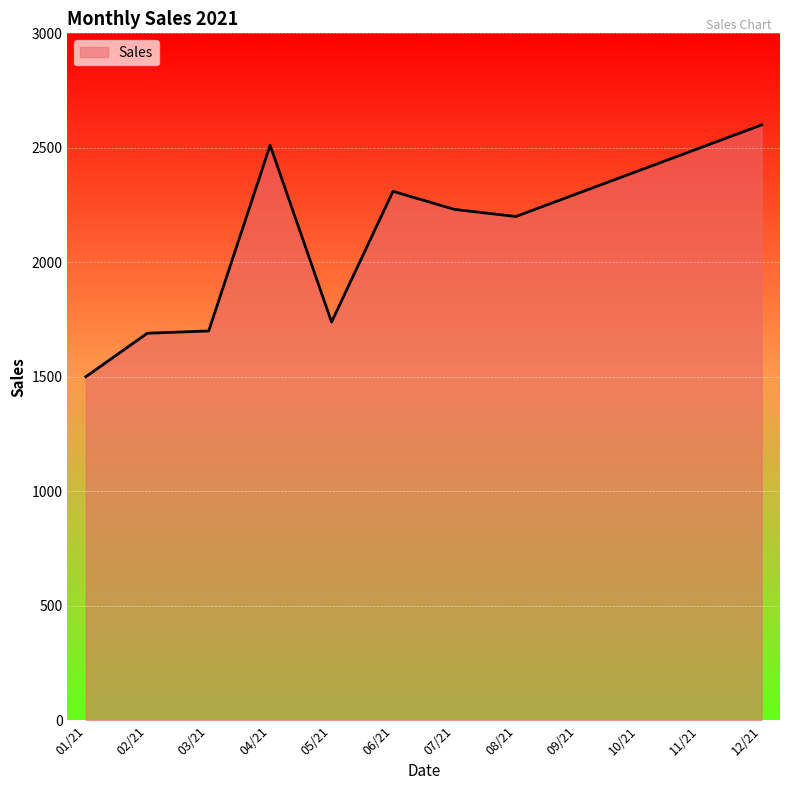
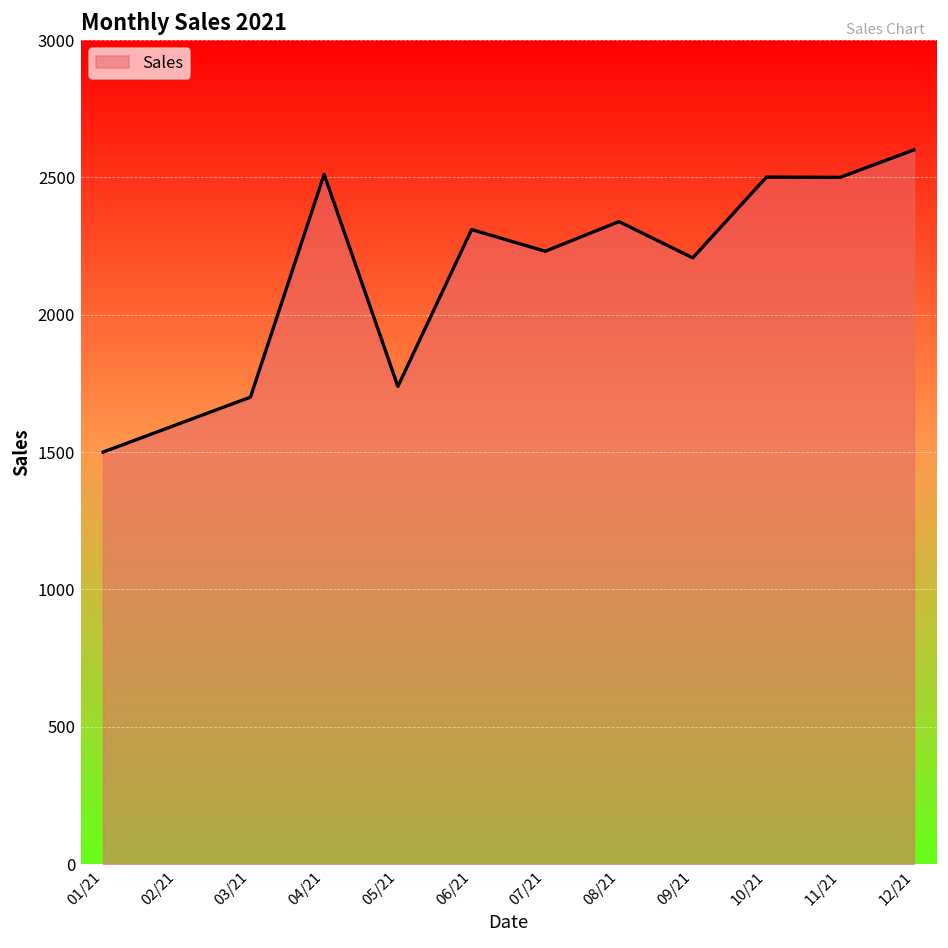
  {
    "01/21": 1500,
-   "02/21": 1690,
+   "02/21": 1600,
    "03/21": 1700,
    "04/21": 2510,
    "05/21": 1740,
    "06/21": 2310,
    "07/21": 2230,
-   "08/21": 2200,
-   "09/21": 2300,
-   "10/21": 2400,
+   "08/21": 2340,
+   "09/21": 2210,
+   "10/21": 2500,
    "11/21": 2500,
    "12/21": 2600
  }
